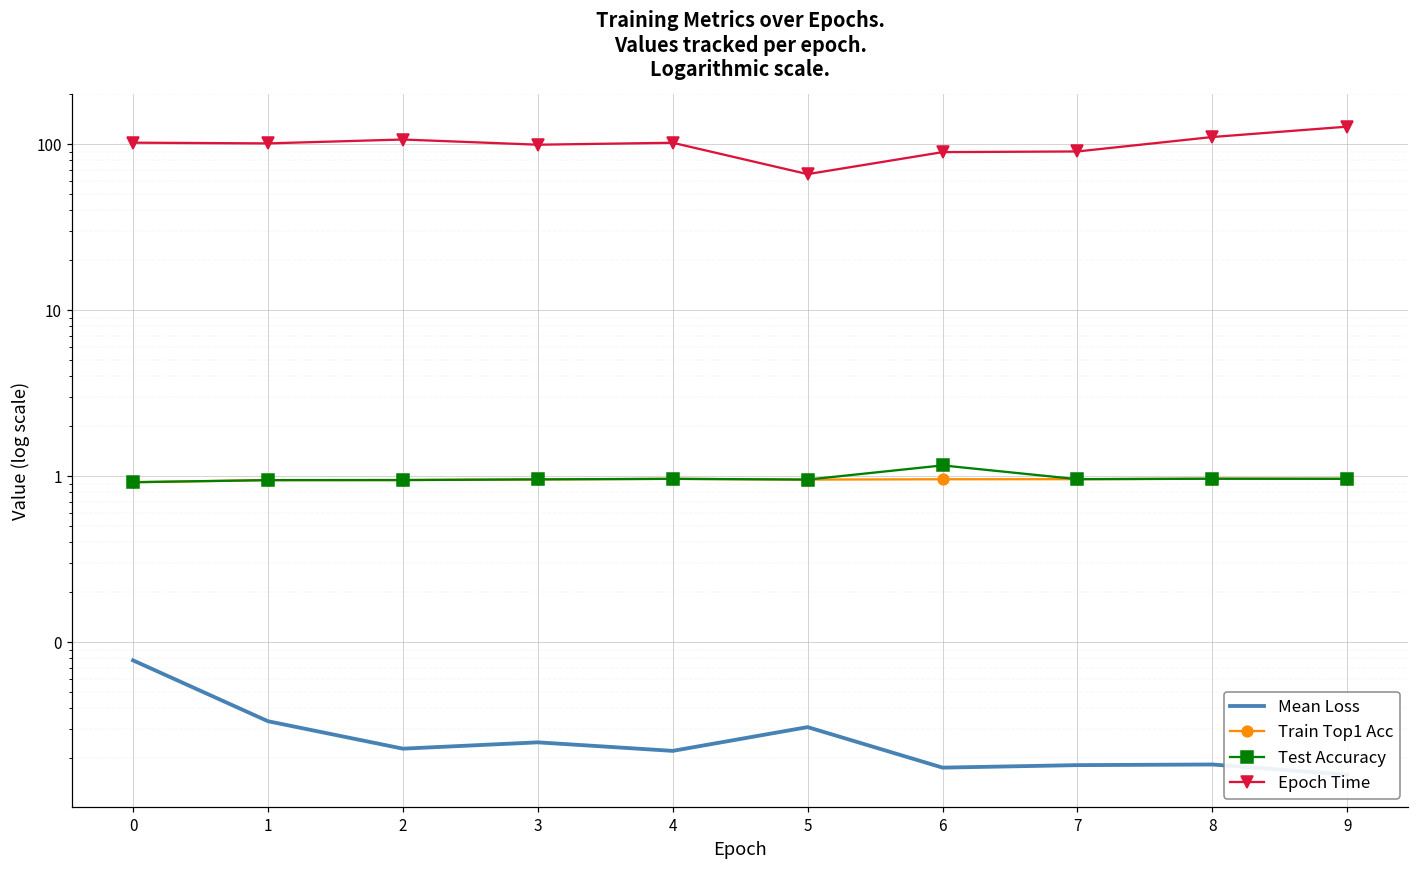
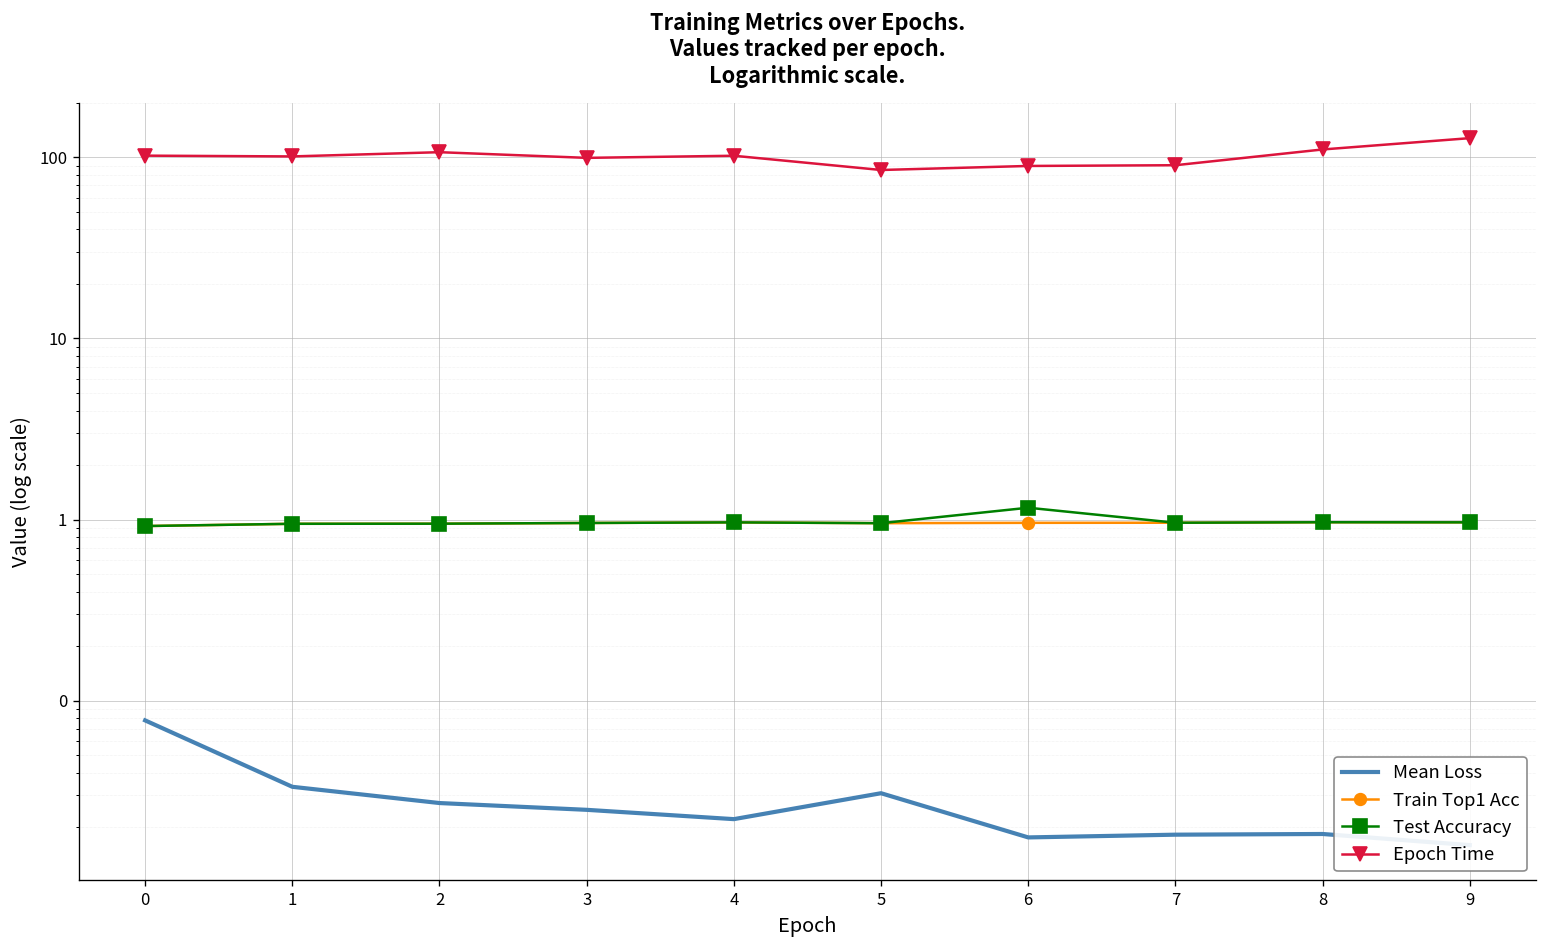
  {
    "Mean Loss": {
      "0": 0.08,
      "1": 0.033,
-     "2": 0.023,
+     "2": 0.027,
      "3": 0.025,
      "4": 0.022,
      "5": 0.031,
      "6": 0.018,
      "7": 0.018,
      "8": 0.018
    },
    "Train Top1 Acc": {
      "6": 1.0
    },
    "Test Accuracy": {
      "6": 1.2
    },
    "Epoch Time": {
      "0": 100,
      "1": 100,
      "2": 110,
      "3": 100,
      "4": 100,
-     "5": 70,
+     "5": 90,
      "6": 90,
      "7": 90,
      "8": 110,
      "9": 130
    }
  }
